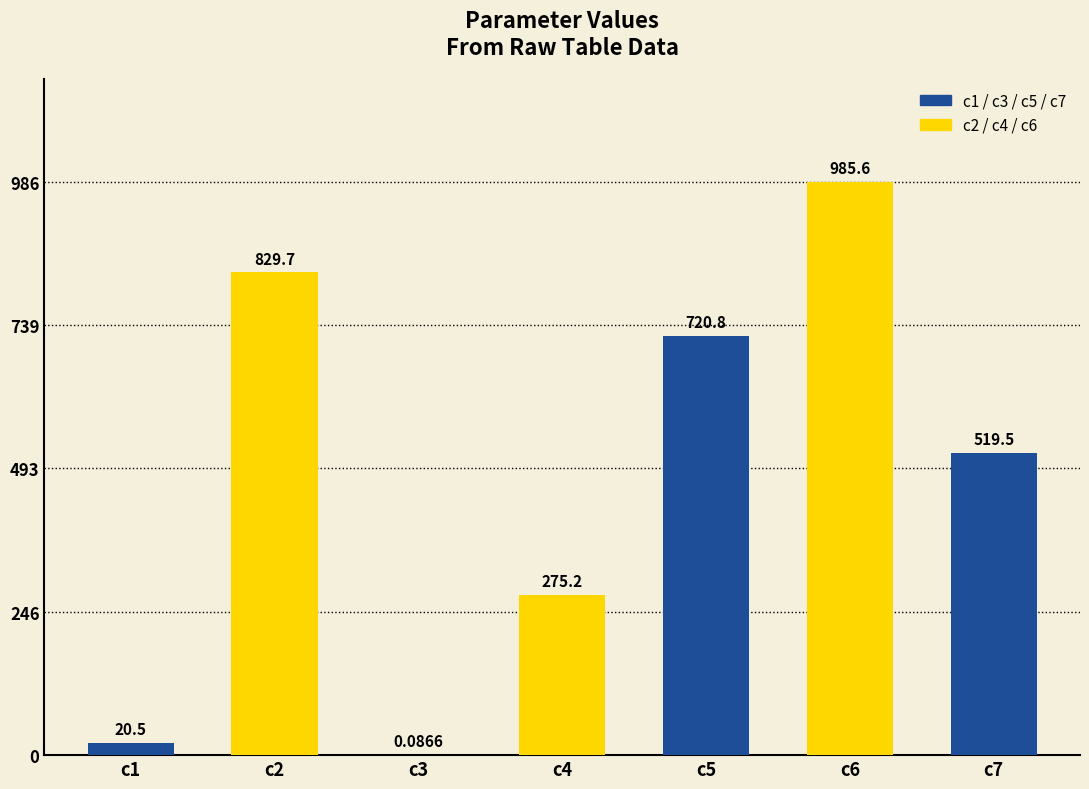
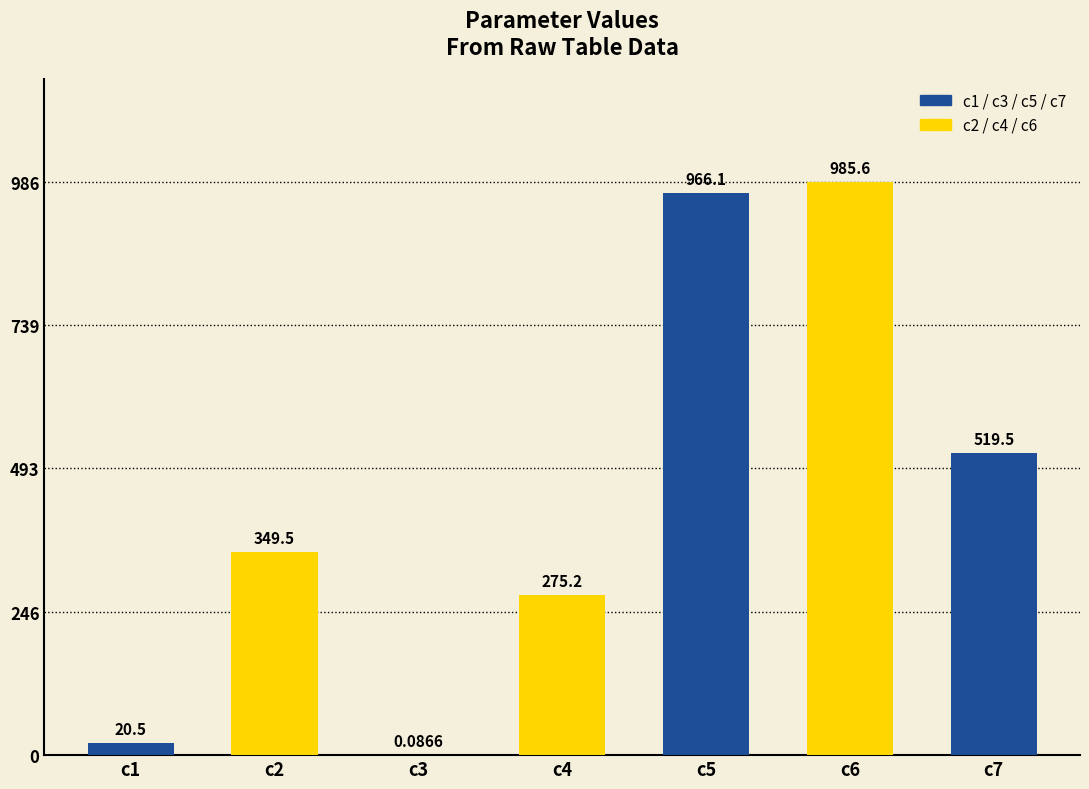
  {
    "c1": 20.5,
-   "c2": 829.7,
+   "c2": 349.5,
    "c3": 0.0866,
    "c4": 275.2,
-   "c5": 720.8,
+   "c5": 966.1,
    "c6": 985.6,
    "c7": 519.5
  }
